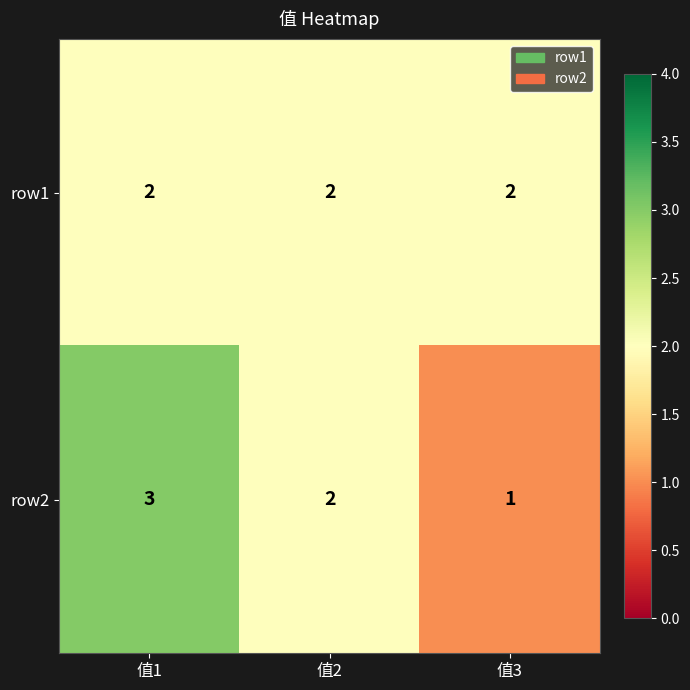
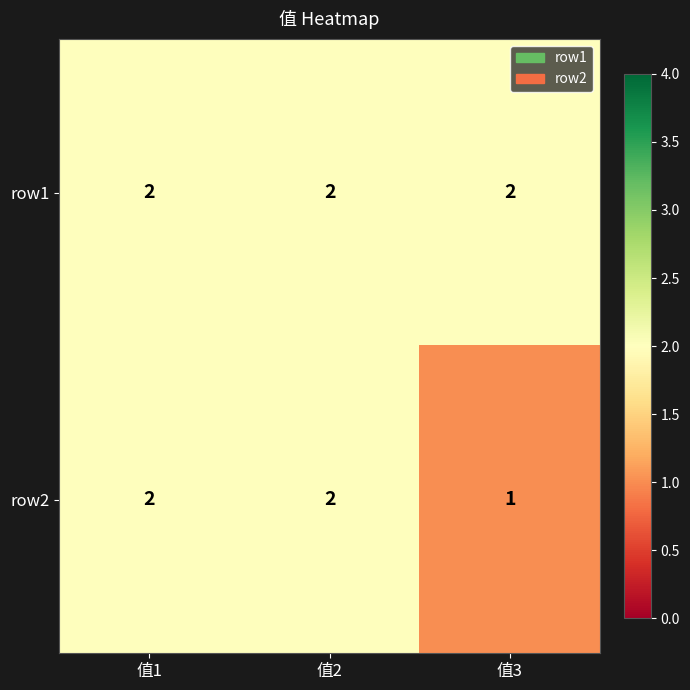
  {
    "row1": {
      "值1": 2,
      "值2": 2,
      "值3": 2
    },
    "row2": {
-     "值1": 3,
+     "值1": 2,
      "值2": 2,
      "值3": 1
    }
  }
